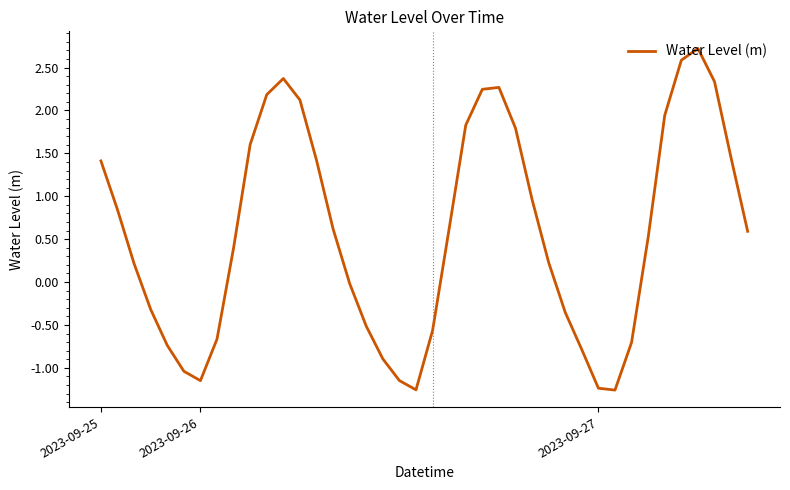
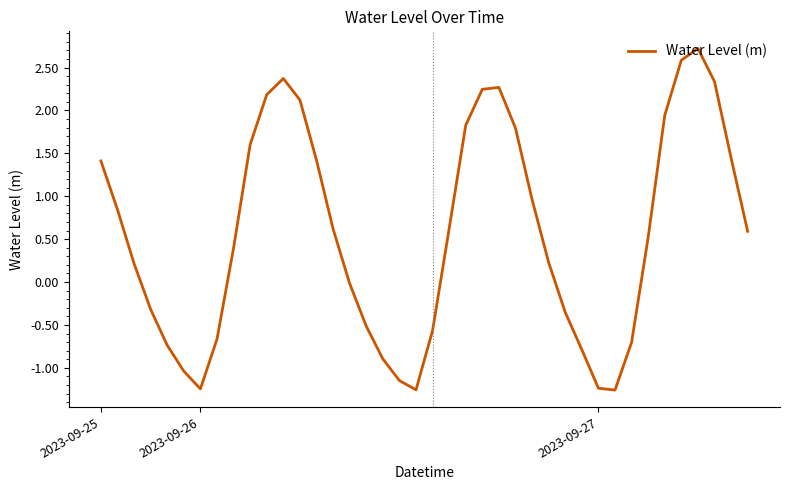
  {
    "2023-09-25": 1.4,
-   "2023-09-26": -1.1,
+   "2023-09-26": -1.2,
    "2023-09-27": -1.2
  }
